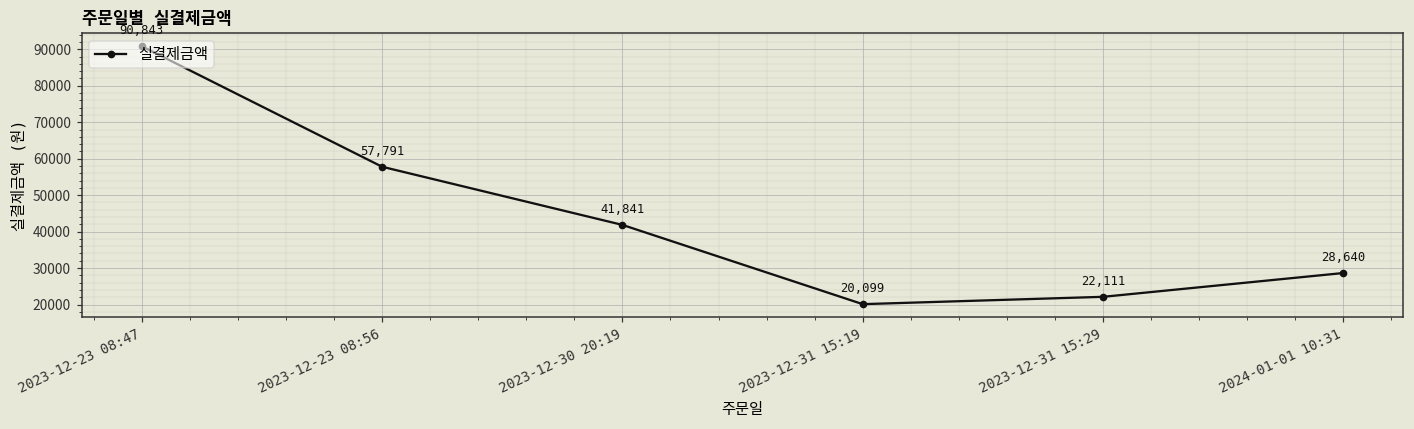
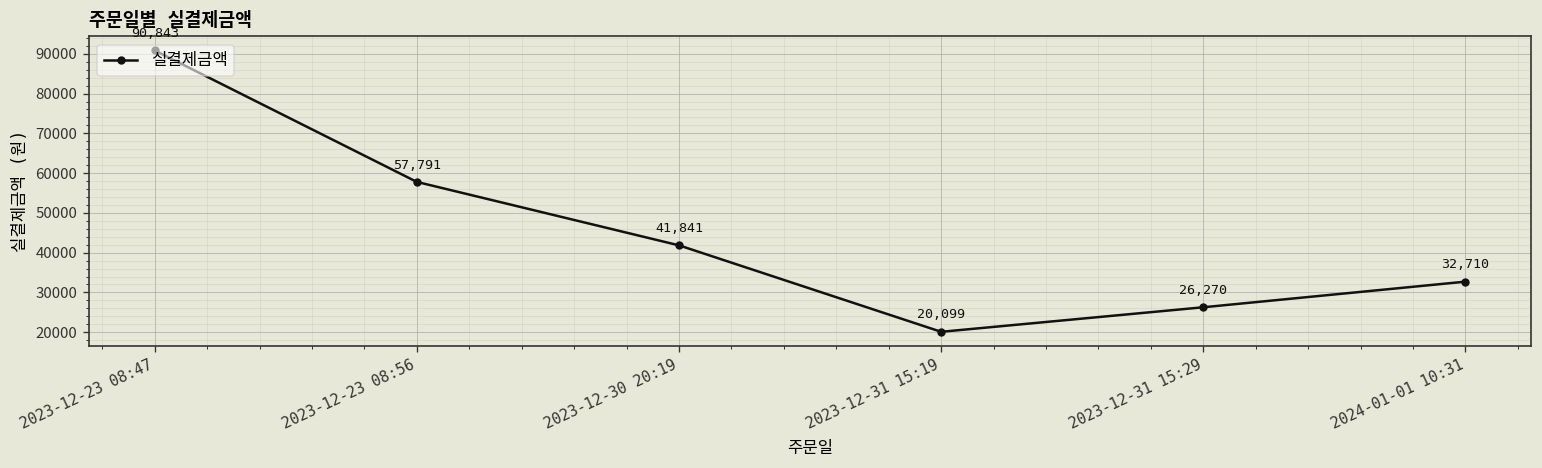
  {
    "2023-12-23 08:56": "57,791",
    "2023-12-30 20:19": "41,841",
    "2023-12-31 15:19": "20,099",
-   "2023-12-31 15:29": "22,111",
-   "2024-01-01 10:31": "28,640"
+   "2023-12-31 15:29": "26,270",
+   "2024-01-01 10:31": "32,710"
  }
